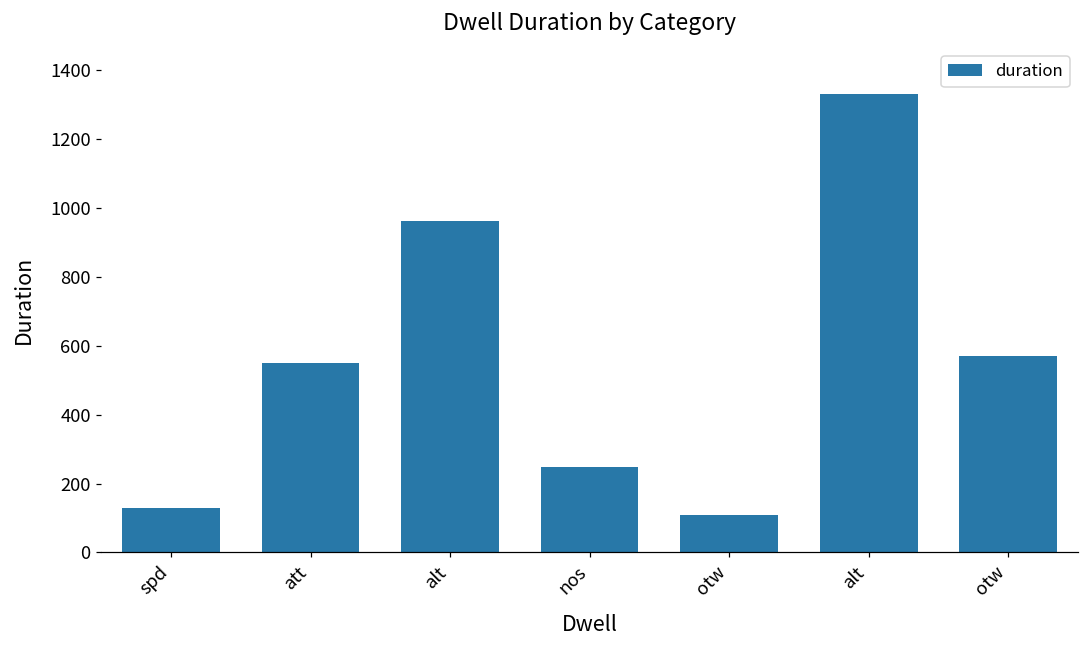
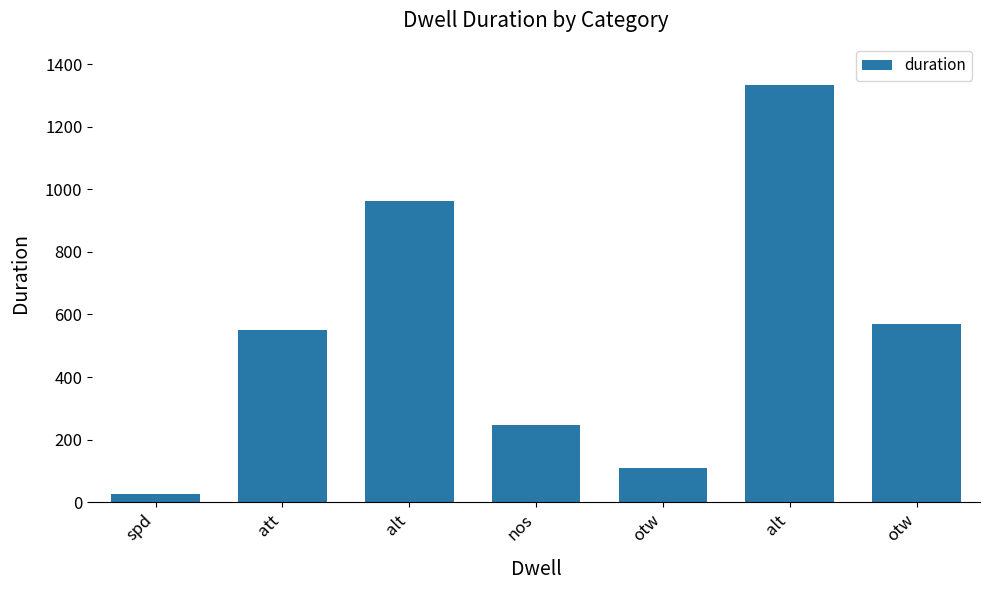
  {
-   "spd": 130,
+   "spd": 30,
    "att": 550,
    "nos": 250
  }
